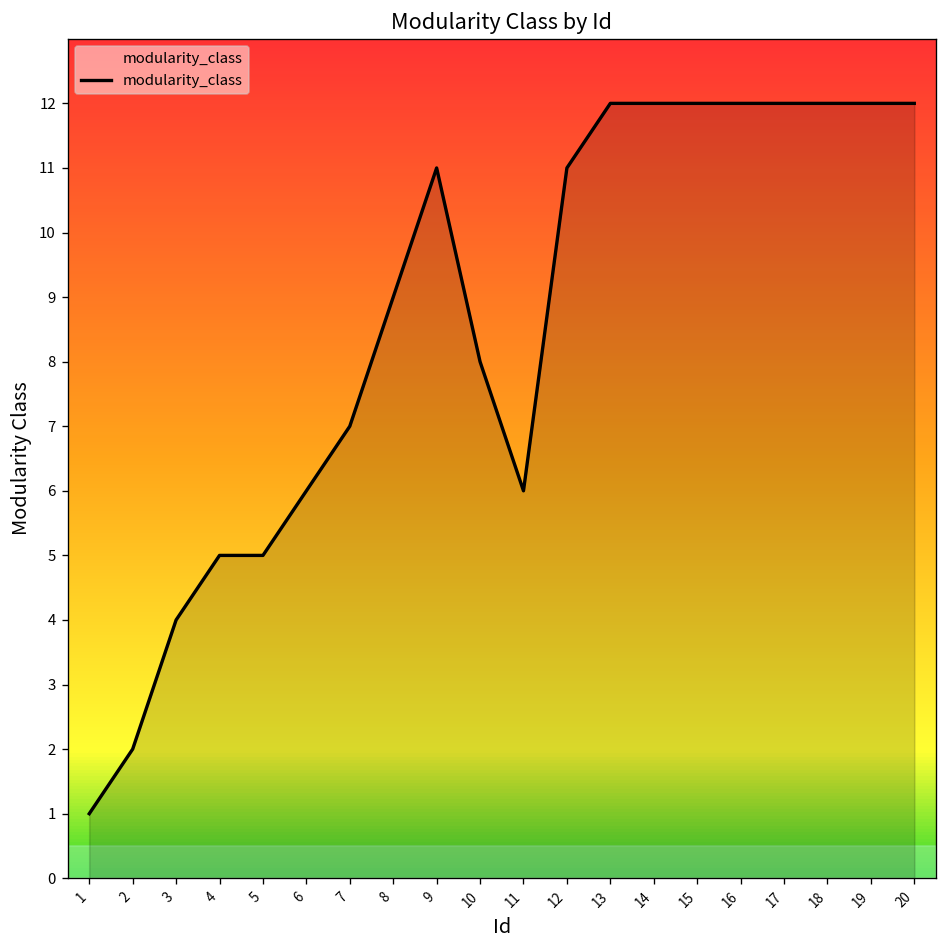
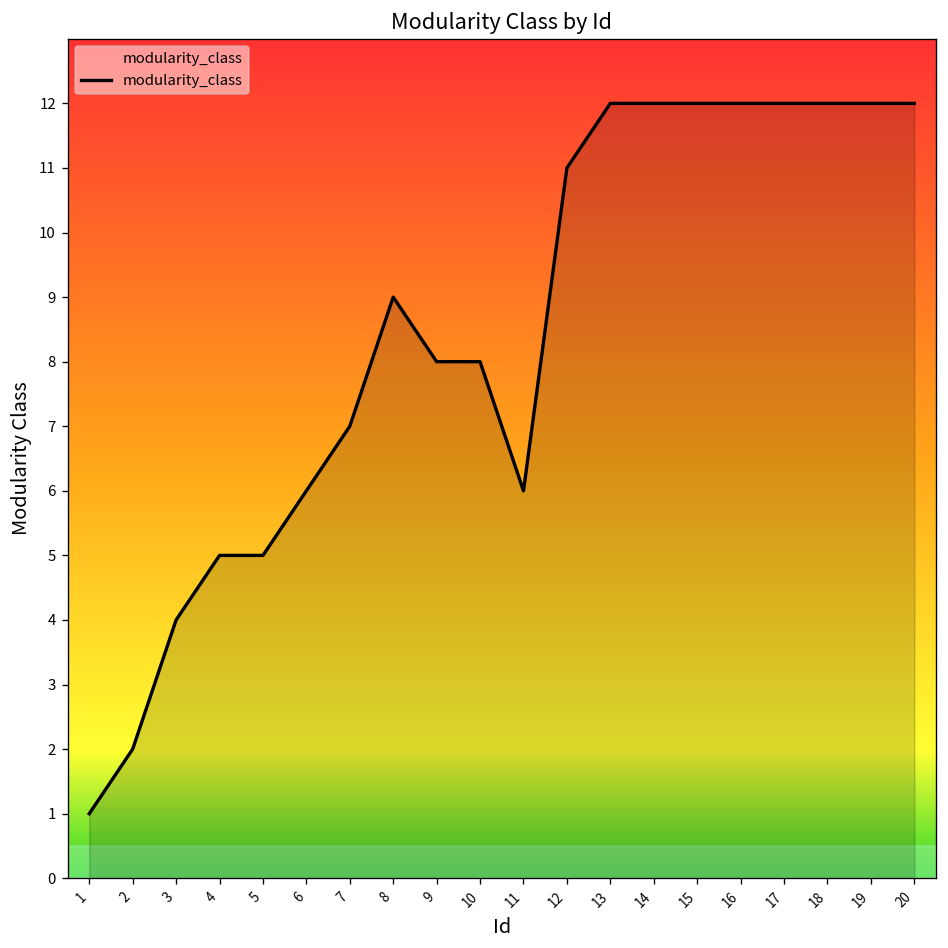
  {
    "1": 1,
    "2": 2,
    "3": 4,
    "4": 5,
    "5": 5,
    "6": 6,
    "7": 7,
    "8": 9,
-   "9": 11,
+   "9": 8,
    "10": 8,
    "11": 6,
    "12": 11,
    "13": 12,
    "14": 12,
    "15": 12,
    "16": 12,
    "17": 12,
    "18": 12,
    "19": 12,
    "20": 12
  }
